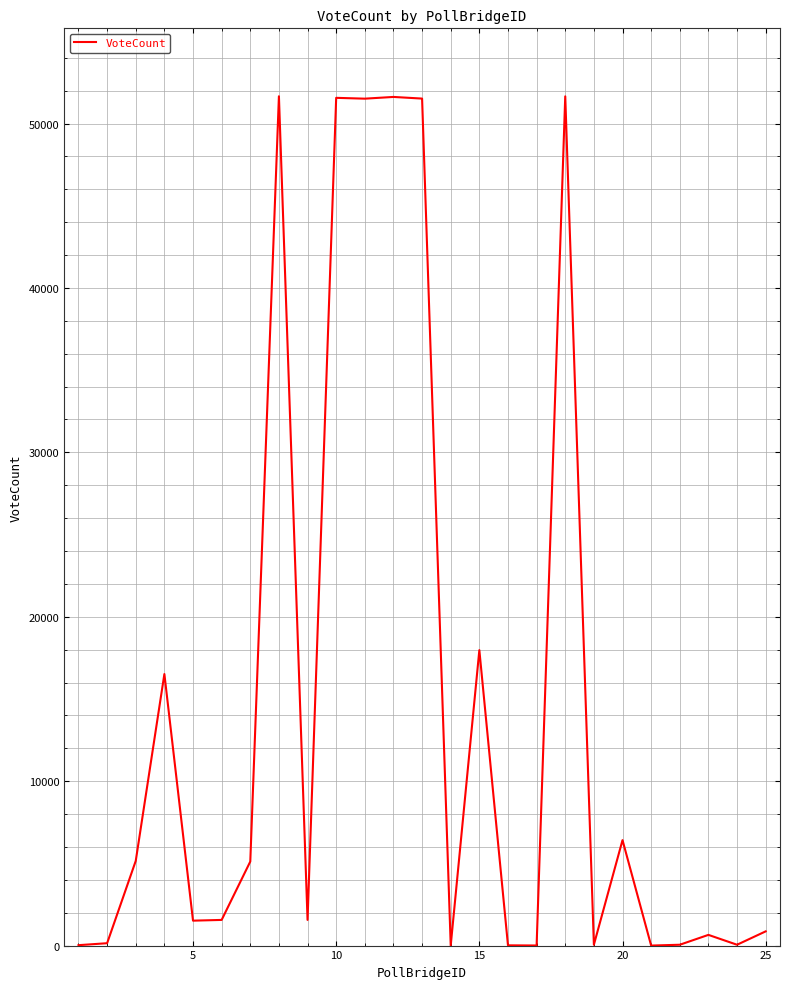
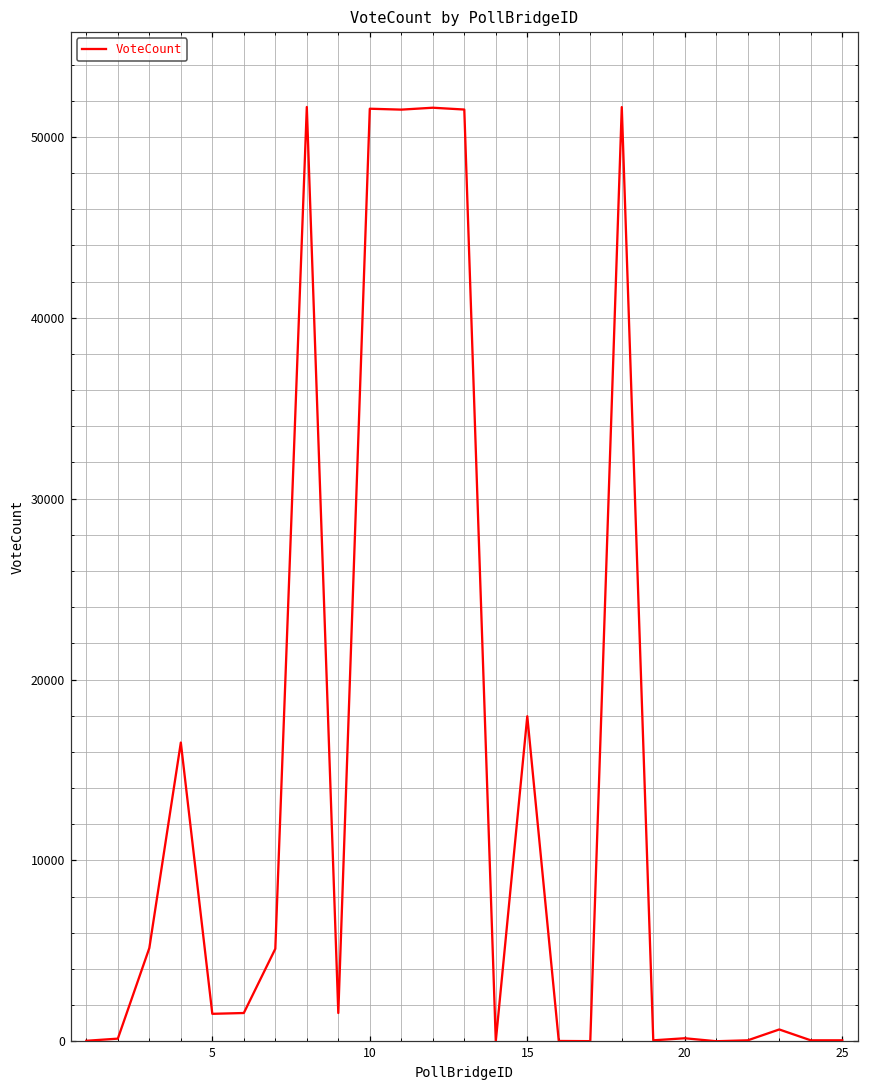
  {
    "5": 1500,
    "10": 51600,
    "15": 18000,
-   "20": 6400,
-   "25": 900
+   "20": 200,
+   "25": 100
  }
